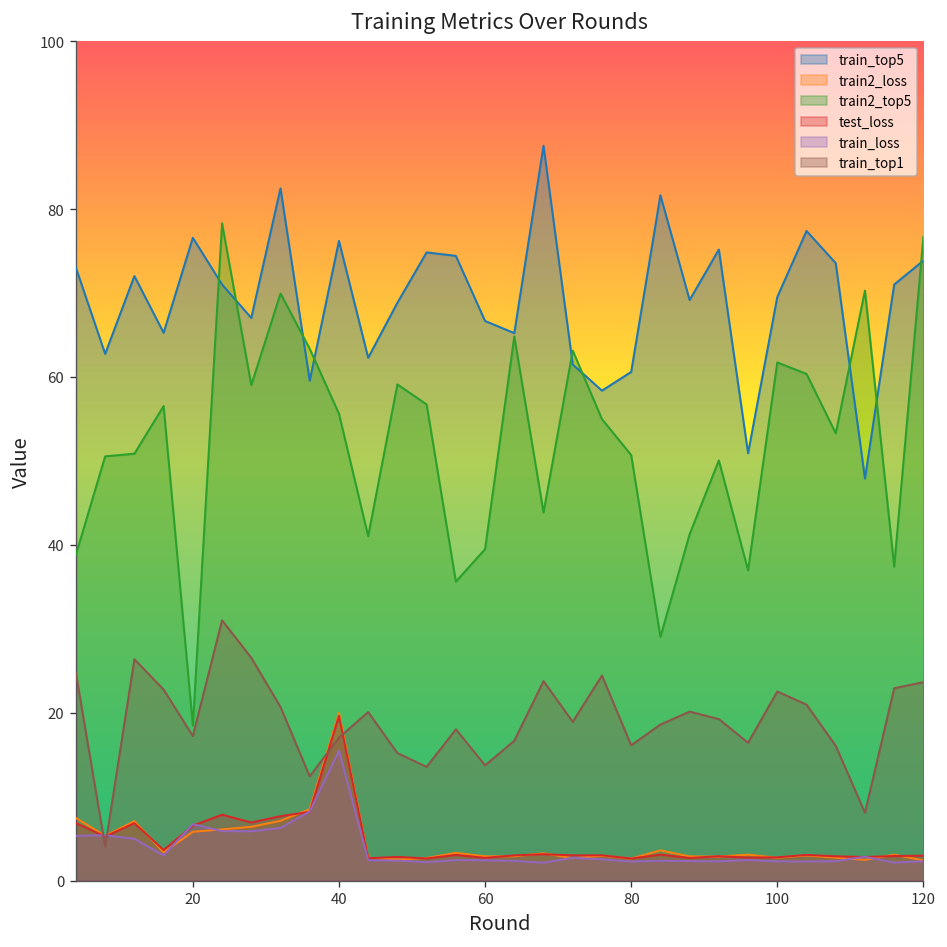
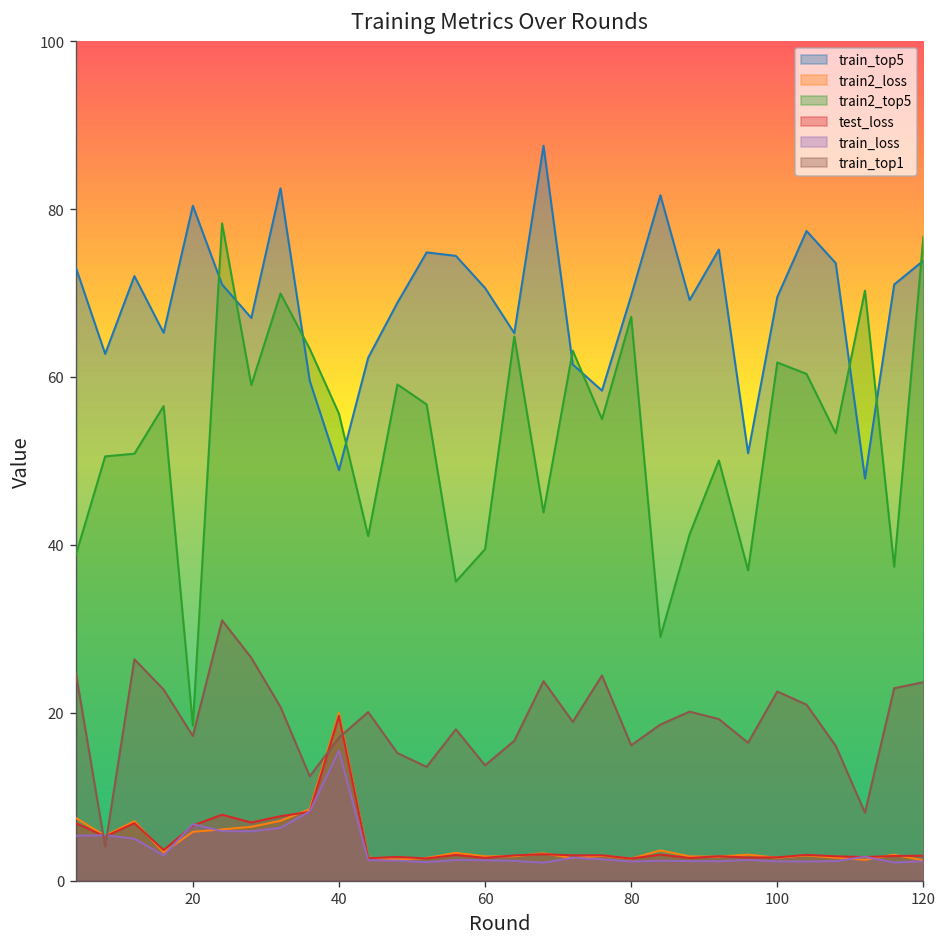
  {
    "train_top5": {
-     "20": 77,
-     "40": 76,
-     "60": 67,
-     "80": 61,
+     "20": 80,
+     "40": 49,
+     "60": 71,
+     "80": 70,
      "100": 70,
      "120": 74
    },
    "train2_top5": {
      "20": 18,
      "40": 56,
      "60": 39,
-     "80": 51,
+     "80": 67,
      "100": 62,
      "120": 77
    },
    "train_loss": {
      "40": 15,
      "100": 2
    }
  }
